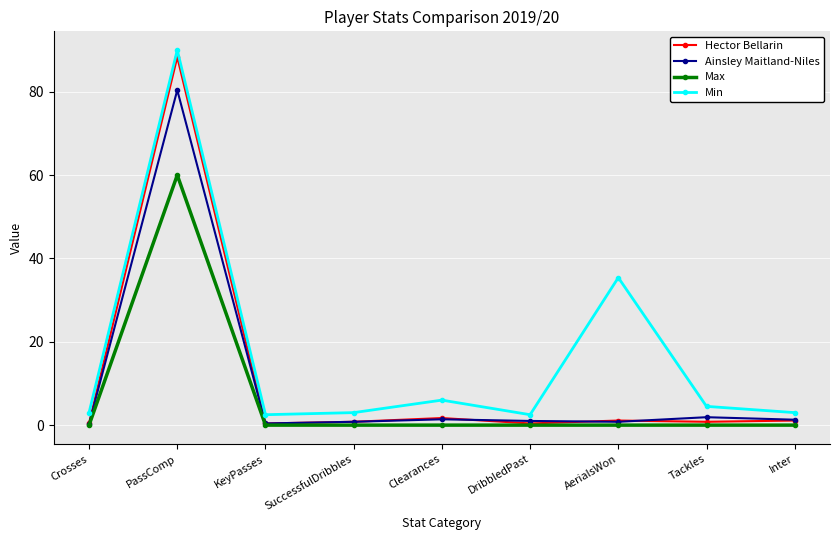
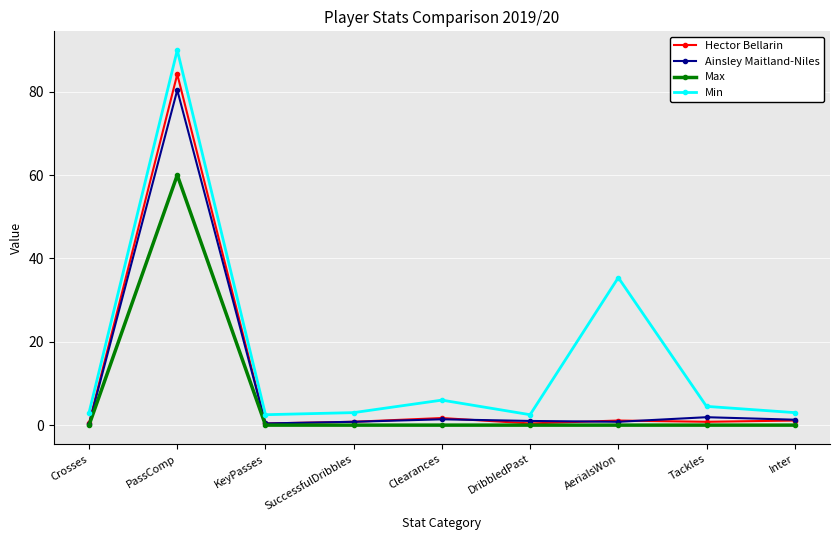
  {
    "Hector Bellarin": {
-     "PassComp": 88,
+     "PassComp": 84,
      "Tackles": 1
    },
    "Ainsley Maitland-Niles": {
      "PassComp": 80,
      "Tackles": 2
    },
    "Max": {
      "PassComp": 60,
      "SuccessfulDribbles": 0,
      "Clearances": 0,
      "AerialsWon": 0,
      "Tackles": 0,
      "Inter": 0
    },
    "Min": {
      "Crosses": 3,
      "PassComp": 90,
      "KeyPasses": 3,
      "SuccessfulDribbles": 3,
      "Clearances": 6,
      "DribbledPast": 3,
      "AerialsWon": 35,
      "Tackles": 5,
      "Inter": 3
    }
  }
